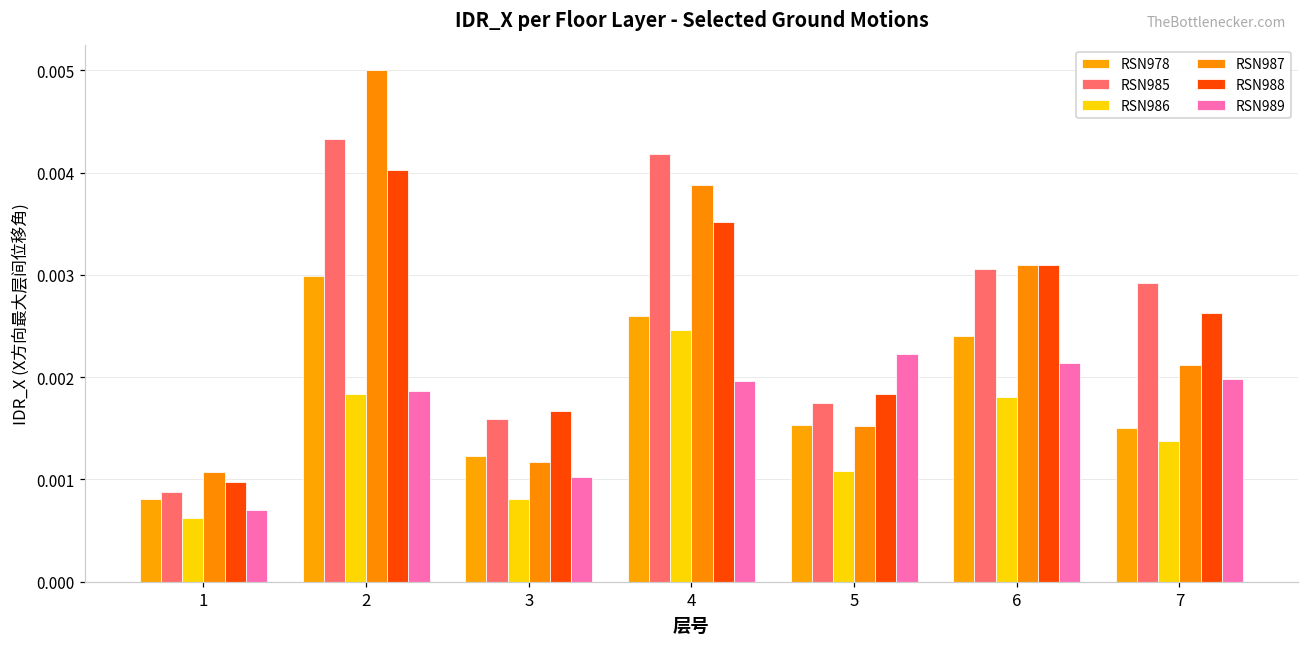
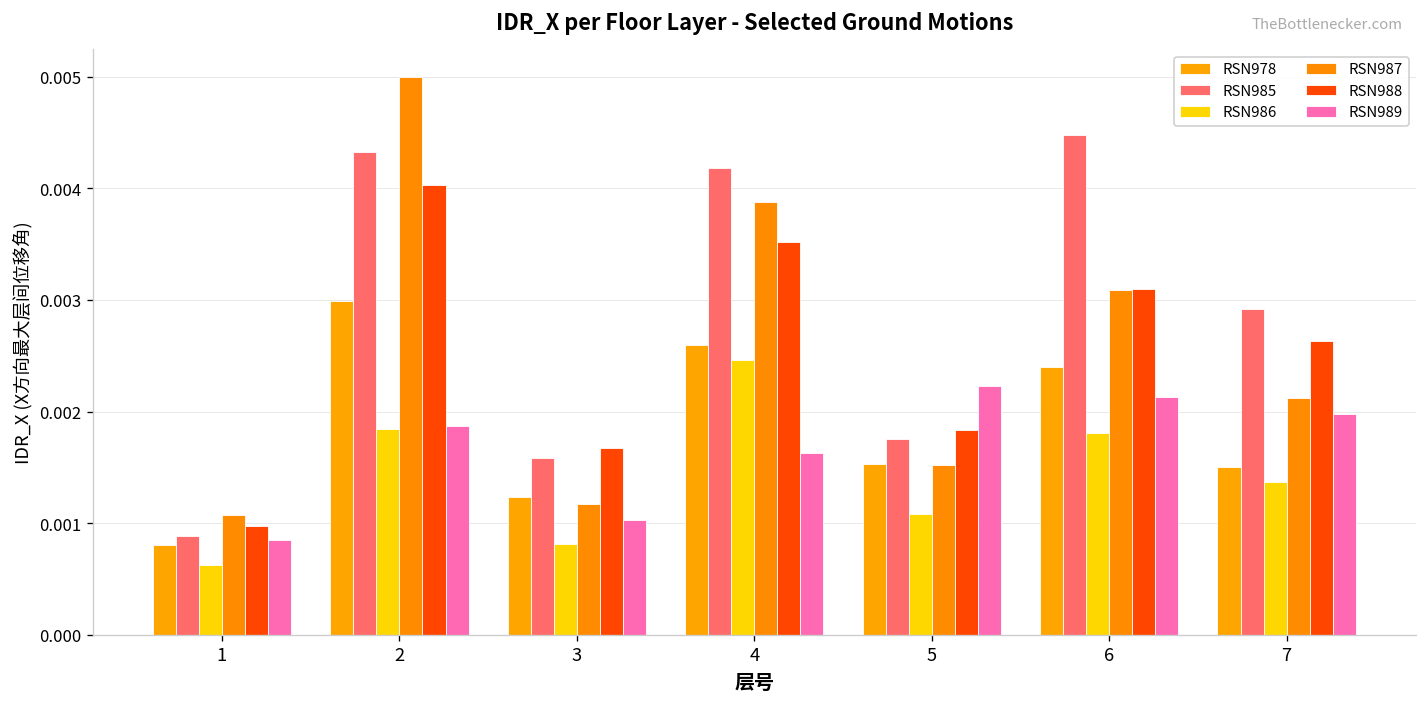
  {
    "RSN985": {
      "1": 0.0009,
      "2": 0.0043,
      "3": 0.0016,
      "4": 0.0042,
      "5": 0.0018,
-     "6": 0.0031,
+     "6": 0.0045,
      "7": 0.0029
    },
    "RSN988": {
      "1": 0.0010,
      "2": 0.0040,
      "3": 0.0017,
      "4": 0.0035,
      "5": 0.0018,
      "6": 0.0031,
      "7": 0.0026
    },
    "RSN989": {
-     "1": 0.0007,
+     "1": 0.0009,
      "2": 0.0019,
      "3": 0.0010,
-     "4": 0.0020,
+     "4": 0.0016,
      "5": 0.0022,
      "6": 0.0021,
      "7": 0.0020
    }
  }
